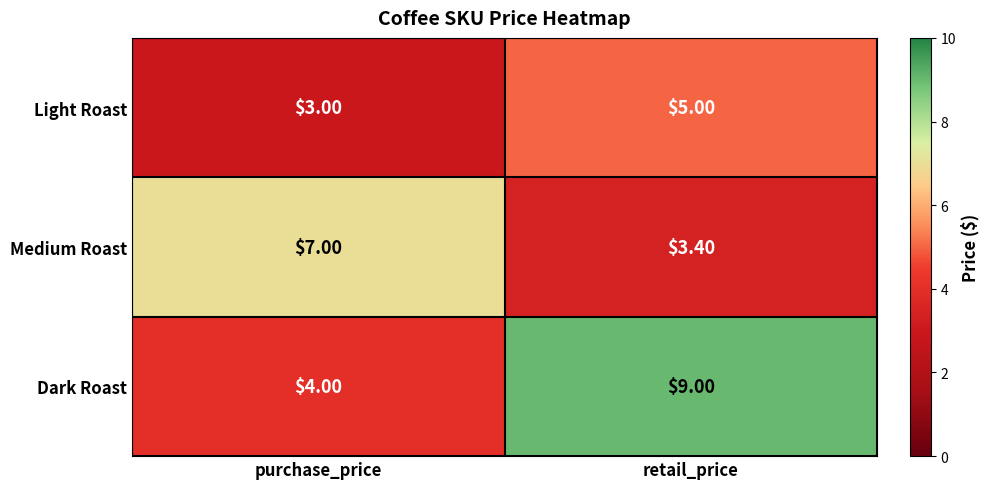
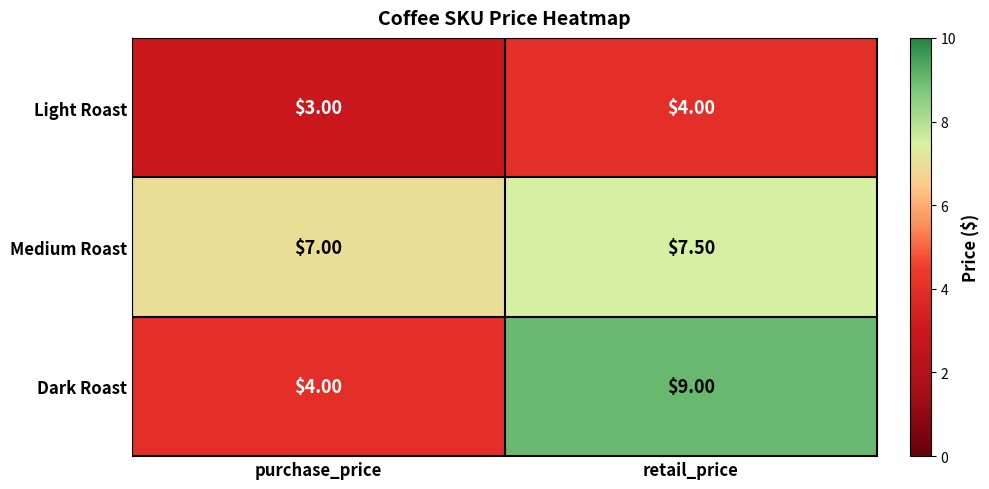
  {
    "Light Roast": {
      "purchase_price": "$3.00",
-     "retail_price": "$5.00"
+     "retail_price": "$4.00"
    },
    "Medium Roast": {
      "purchase_price": "$7.00",
-     "retail_price": "$3.40"
+     "retail_price": "$7.50"
    },
    "Dark Roast": {
      "purchase_price": "$4.00",
      "retail_price": "$9.00"
    }
  }
